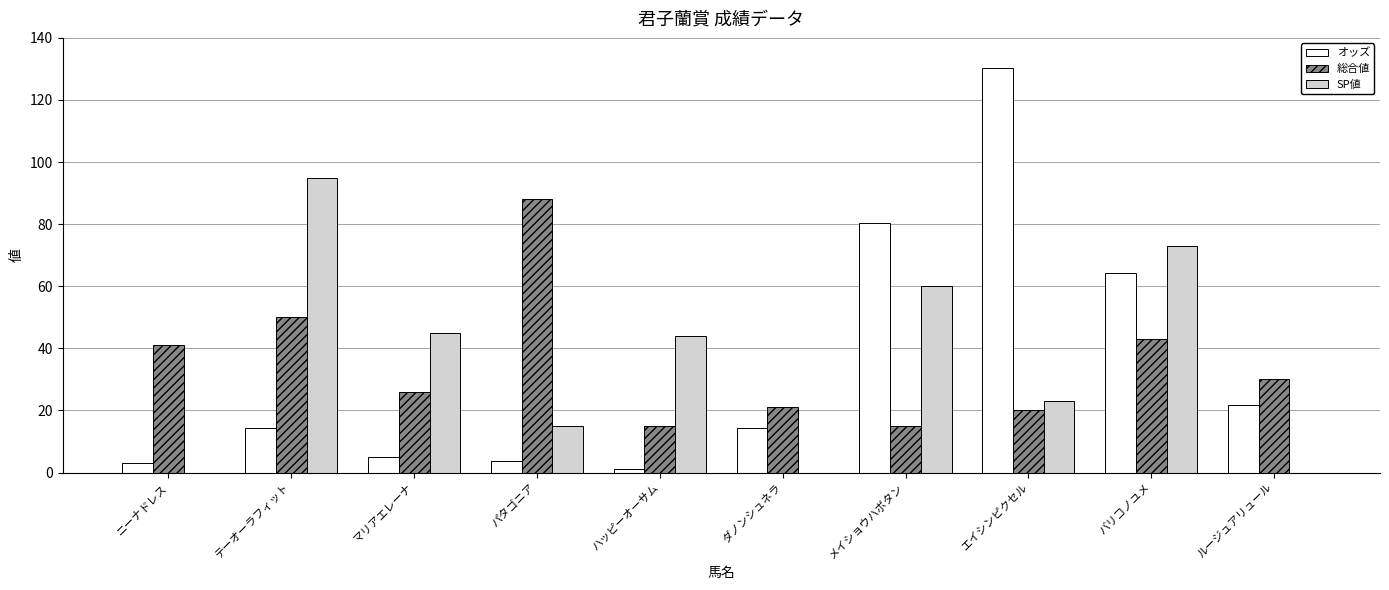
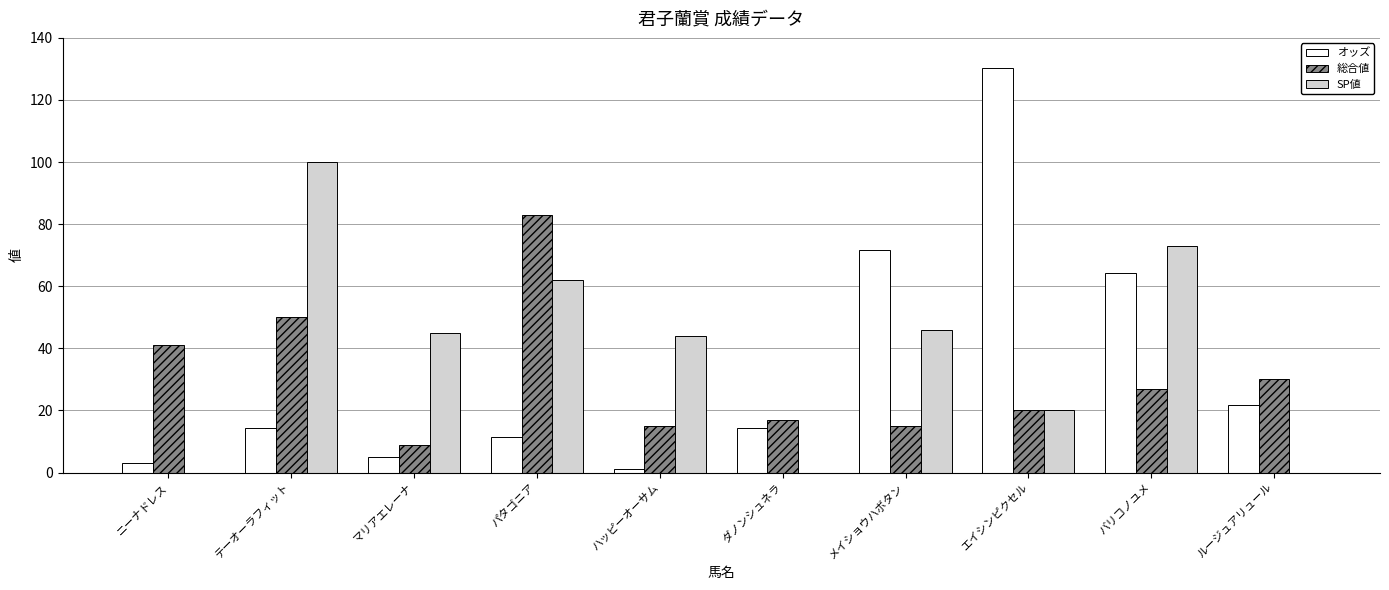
  {
    "オッズ": {
      "ニーナドレス": 3,
      "テーオーラフィット": 14,
      "マリアエレーナ": 5,
-     "パタゴニア": 4,
+     "パタゴニア": 12,
      "ハッピーオーサム": 1,
      "ダノンシュネラ": 15,
-     "メイショウハボタン": 81,
+     "メイショウハボタン": 72,
      "エイシンピクセル": 130,
      "バリコノユメ": 64,
      "ルージュアリュール": 22
    },
    "総合値": {
      "ニーナドレス": 41,
      "テーオーラフィット": 50,
-     "マリアエレーナ": 26,
-     "パタゴニア": 88,
+     "マリアエレーナ": 9,
+     "パタゴニア": 83,
      "ハッピーオーサム": 15,
-     "ダノンシュネラ": 21,
+     "ダノンシュネラ": 17,
      "メイショウハボタン": 15,
      "エイシンピクセル": 20,
-     "バリコノユメ": 43,
+     "バリコノユメ": 27,
      "ルージュアリュール": 30
    },
    "SP値": {
      "ニーナドレス": 0,
-     "テーオーラフィット": 95,
+     "テーオーラフィット": 100,
      "マリアエレーナ": 45,
-     "パタゴニア": 15,
+     "パタゴニア": 62,
      "ハッピーオーサム": 44,
      "ダノンシュネラ": 0,
-     "メイショウハボタン": 60,
-     "エイシンピクセル": 23,
+     "メイショウハボタン": 46,
+     "エイシンピクセル": 20,
      "バリコノユメ": 73,
      "ルージュアリュール": 0
    }
  }
